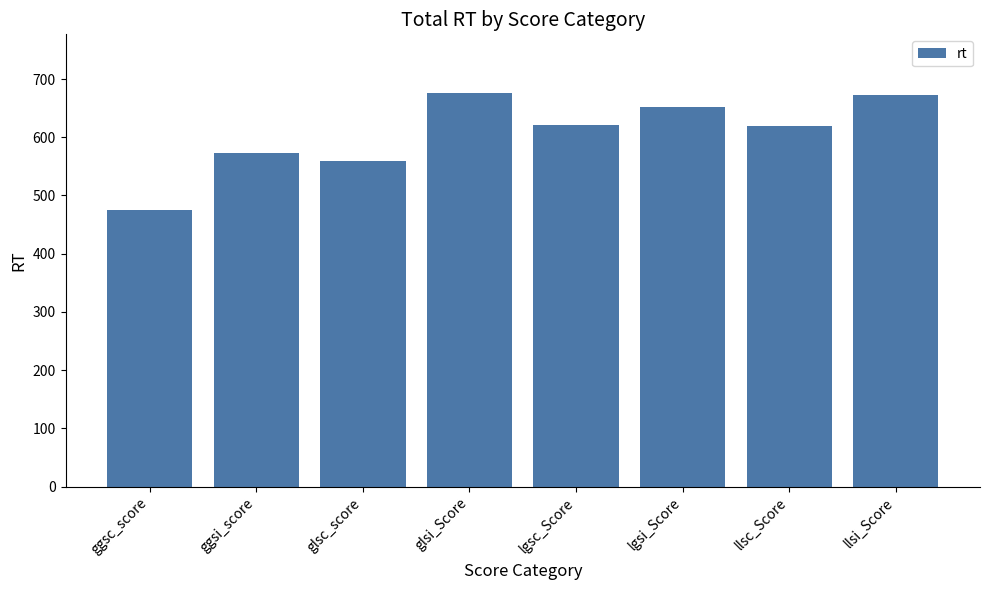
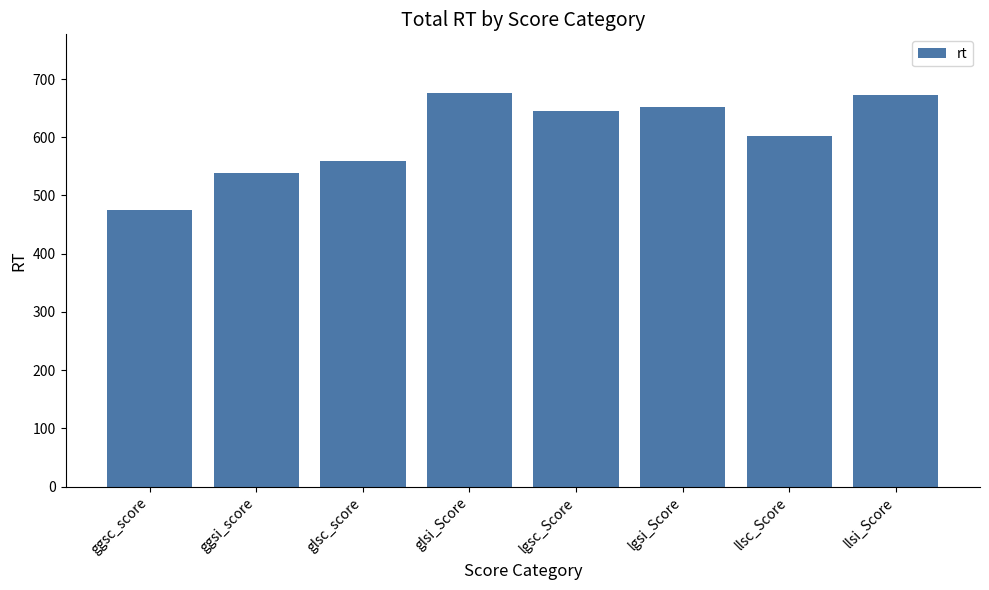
  {
    "ggsc_score": 480,
-   "ggsi_score": 570,
+   "ggsi_score": 540,
    "glsc_score": 560,
    "glsi_Score": 680,
-   "lgsc_Score": 620,
+   "lgsc_Score": 650,
    "lgsi_Score": 650,
-   "llsc_Score": 620,
+   "llsc_Score": 600,
    "llsi_Score": 670
  }
